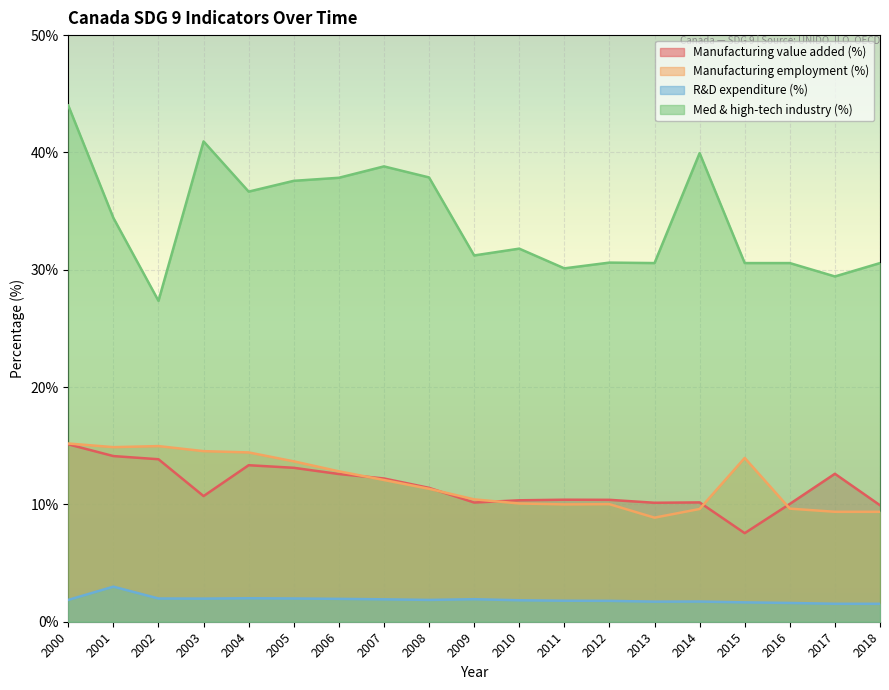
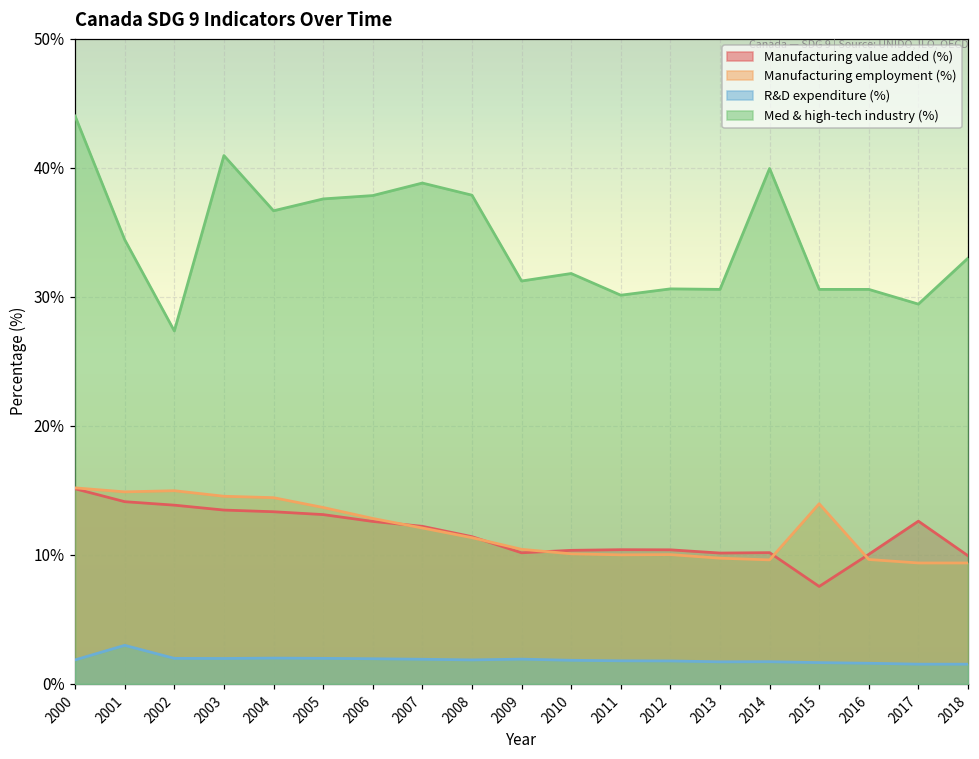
  {
    "Manufacturing value added (%)": {
      "2001": "14.1%",
      "2002": "13.9%",
-     "2003": "10.7%",
+     "2003": "13.5%",
      "2004": "13.3%",
      "2005": "13.1%",
      "2006": "12.6%",
      "2009": "10.2%",
      "2010": "10.4%",
      "2011": "10.4%",
      "2012": "10.4%",
      "2013": "10.1%",
      "2014": "10.2%",
      "2015": "7.6%",
      "2016": "10.0%",
      "2017": "12.6%",
      "2018": "9.9%"
    },
    "Manufacturing employment (%)": {
      "2001": "14.9%",
      "2002": "15.0%",
      "2003": "14.5%",
      "2004": "14.4%",
      "2005": "13.7%",
      "2006": "12.8%",
      "2009": "10.4%",
      "2010": "10.1%",
      "2011": "10.0%",
      "2012": "10.0%",
-     "2013": "8.9%",
+     "2013": "9.7%",
      "2014": "9.6%",
      "2015": "14.0%",
      "2016": "9.6%",
      "2017": "9.4%",
      "2018": "9.4%"
    },
    "R&D expenditure (%)": {
      "2000": "1.9%",
      "2001": "3.0%",
      "2002": "2.0%",
      "2003": "2.0%",
      "2004": "2.0%",
      "2005": "2.0%",
      "2006": "2.0%",
      "2007": "1.9%",
      "2008": "1.9%",
      "2009": "1.9%",
      "2010": "1.8%",
      "2011": "1.8%",
      "2012": "1.8%",
      "2013": "1.7%",
      "2014": "1.7%",
      "2015": "1.7%",
      "2016": "1.6%",
      "2017": "1.5%",
      "2018": "1.5%"
    },
    "Med & high-tech industry (%)": {
      "2000": "44.0%",
      "2001": "34.4%",
      "2002": "27.4%",
      "2003": "40.9%",
      "2004": "36.7%",
      "2005": "37.6%",
      "2006": "37.8%",
      "2007": "38.8%",
      "2008": "37.9%",
      "2009": "31.2%",
      "2010": "31.8%",
      "2011": "30.1%",
      "2012": "30.6%",
      "2013": "30.6%",
      "2014": "39.9%",
      "2015": "30.6%",
      "2016": "30.6%",
      "2017": "29.4%",
-     "2018": "30.6%"
+     "2018": "33.0%"
    }
  }
